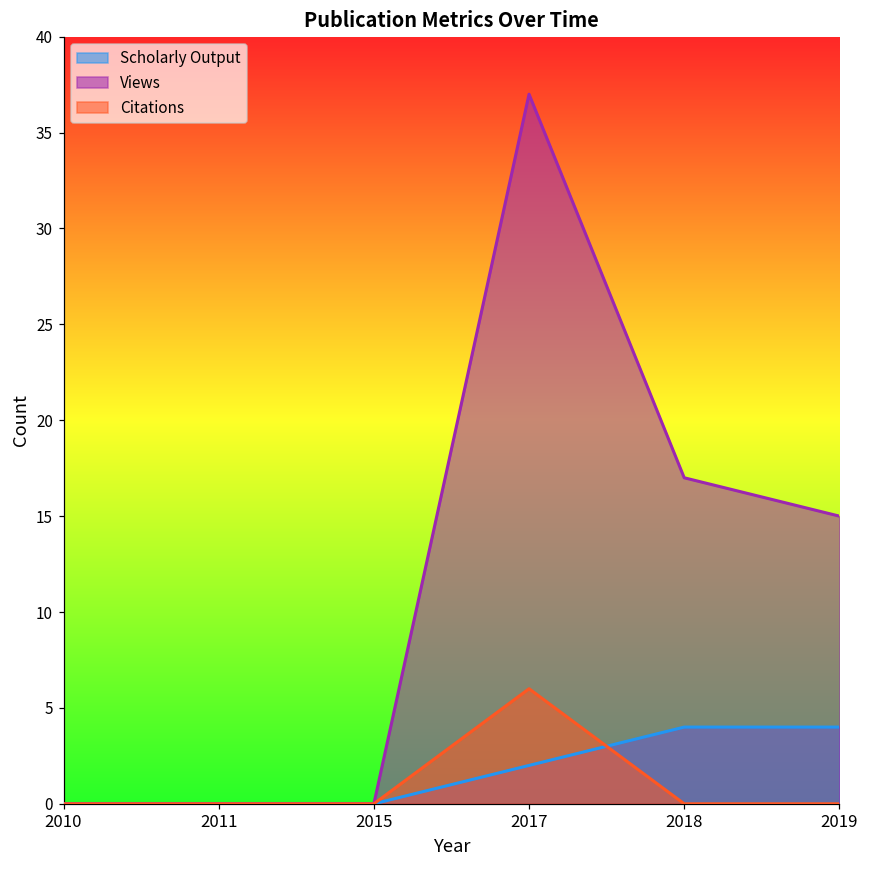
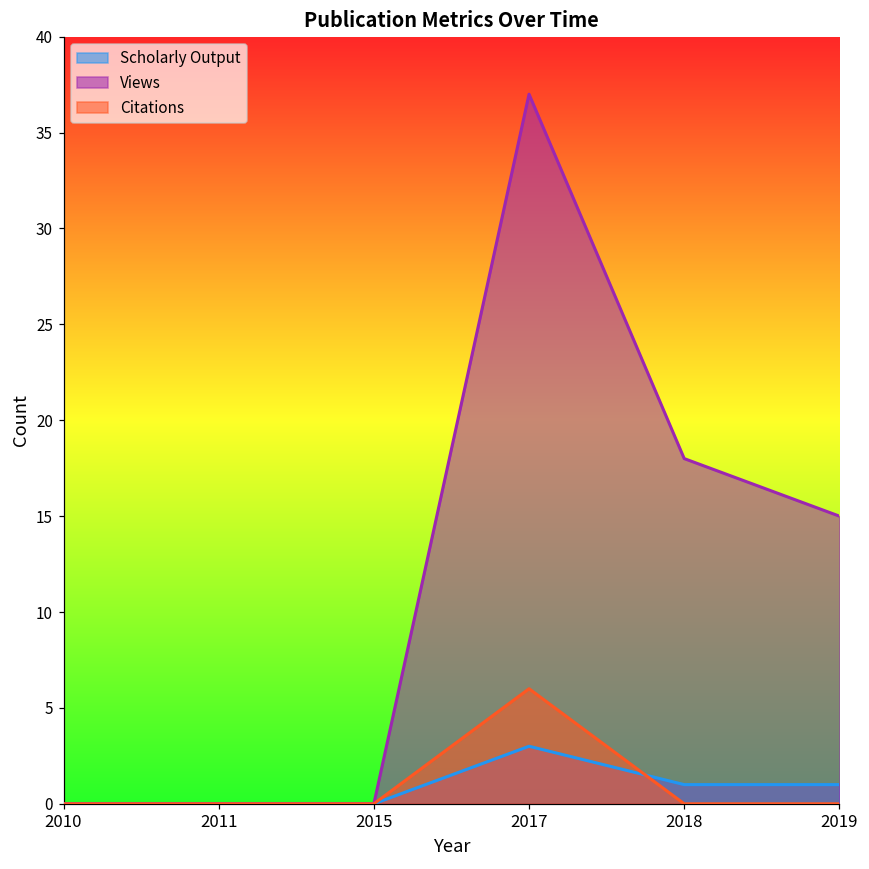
  {
    "Scholarly Output": {
-     "2017": 2,
-     "2018": 4,
-     "2019": 4
+     "2017": 3,
+     "2018": 1,
+     "2019": 1
    },
    "Views": {
      "2017": 37,
-     "2018": 17,
+     "2018": 18,
      "2019": 15
    },
    "Citations": {
      "2017": 6,
      "2018": 0,
      "2019": 0
    }
  }
